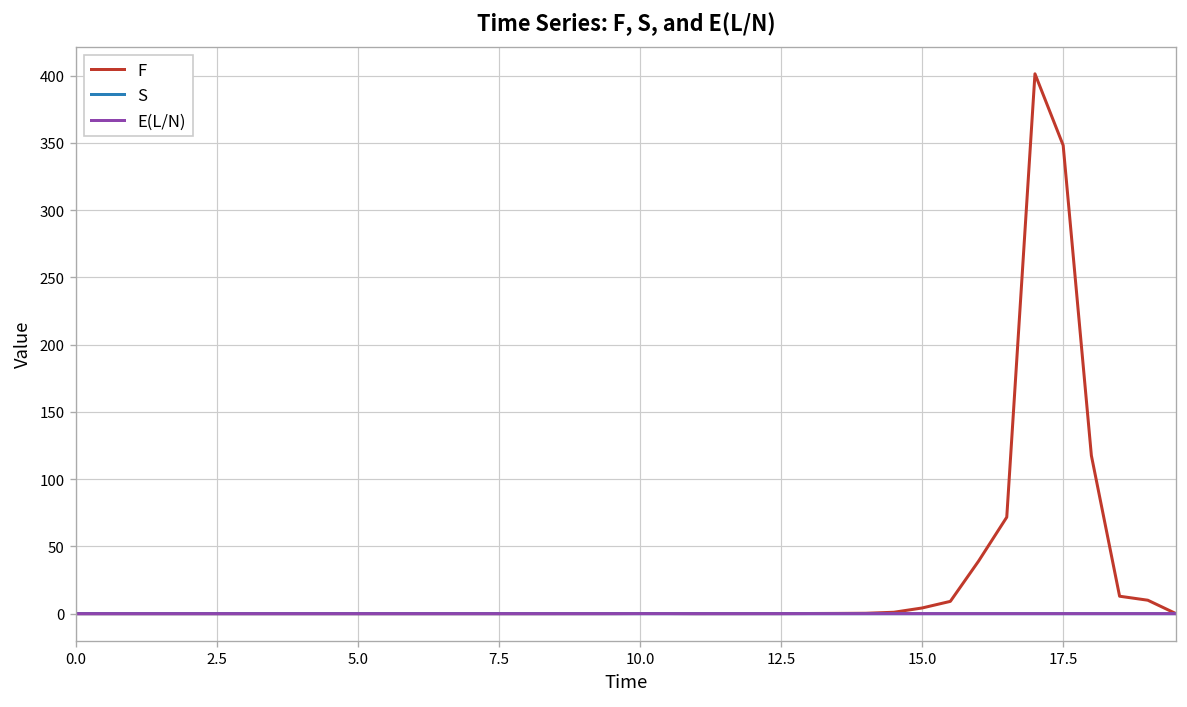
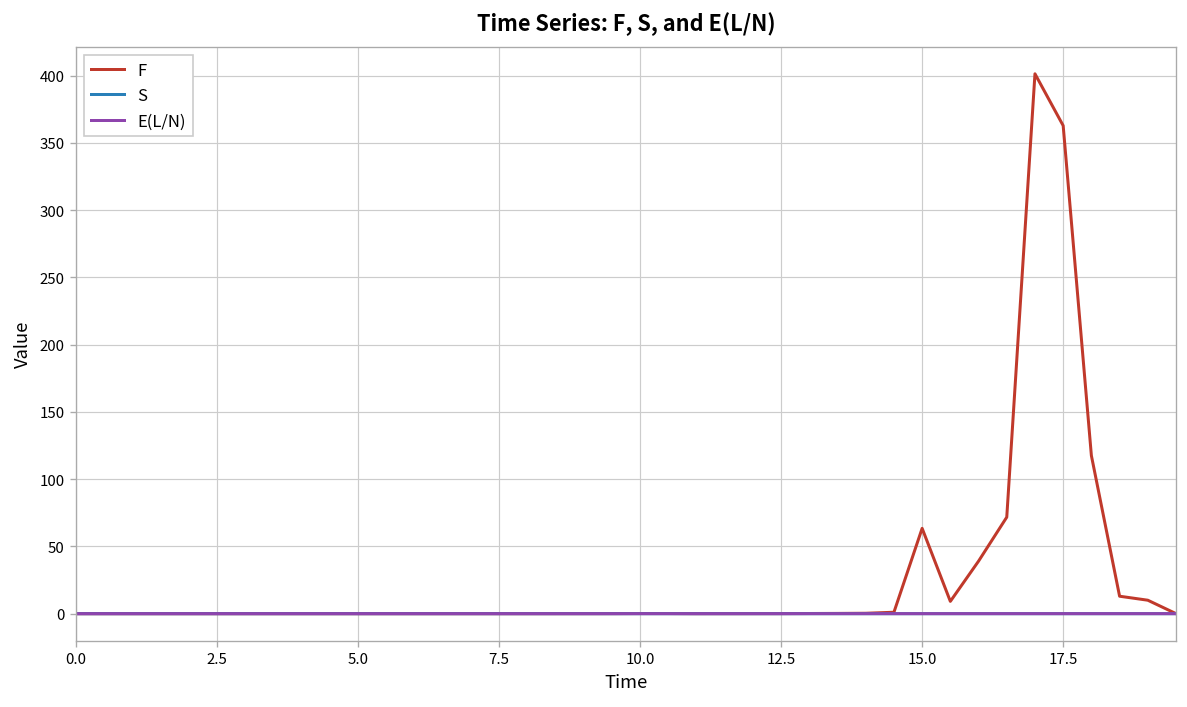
  {
    "F": {
-     "15.0": 4,
-     "17.5": 348
+     "15.0": 63,
+     "17.5": 363
    },
    "E(L/N)": {
      "15.0": 0,
      "17.5": 0
    }
  }
